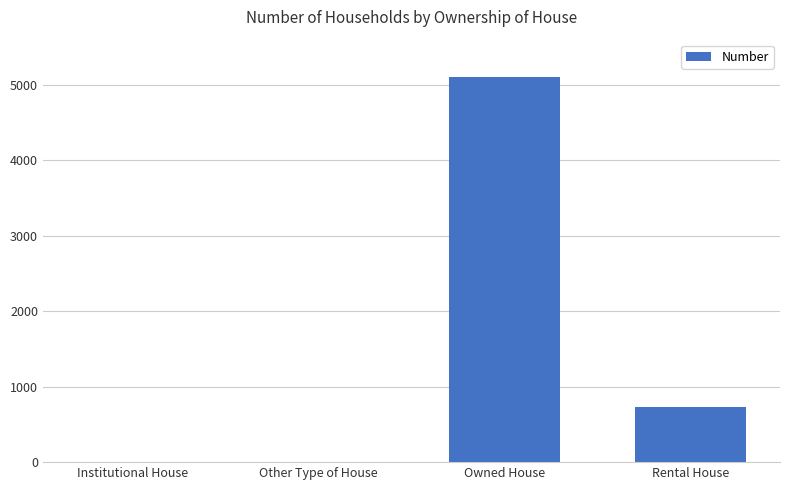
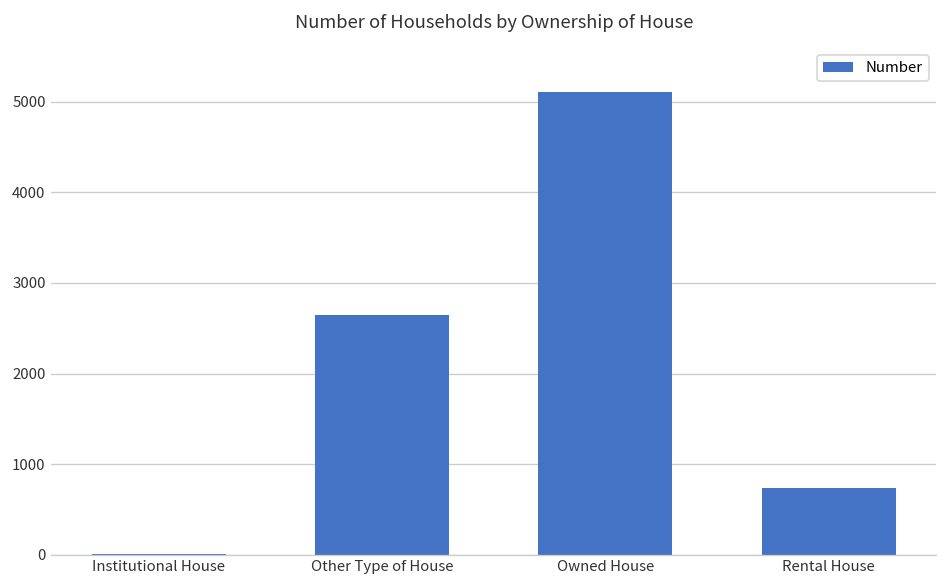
  {
-   "Other Type of House": 0,
+   "Other Type of House": 2600,
    "Owned House": 5100,
    "Rental House": 700
  }
